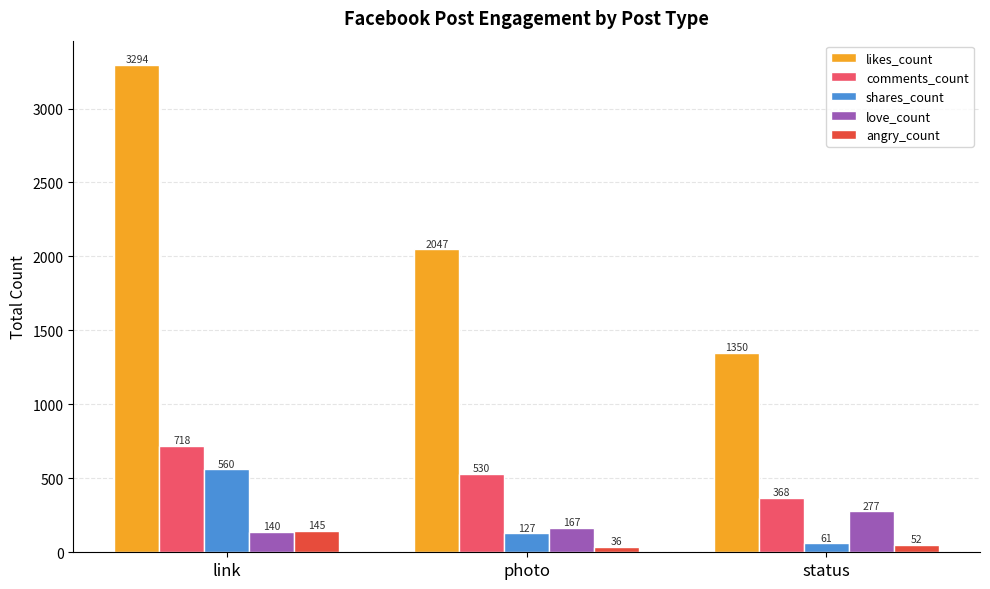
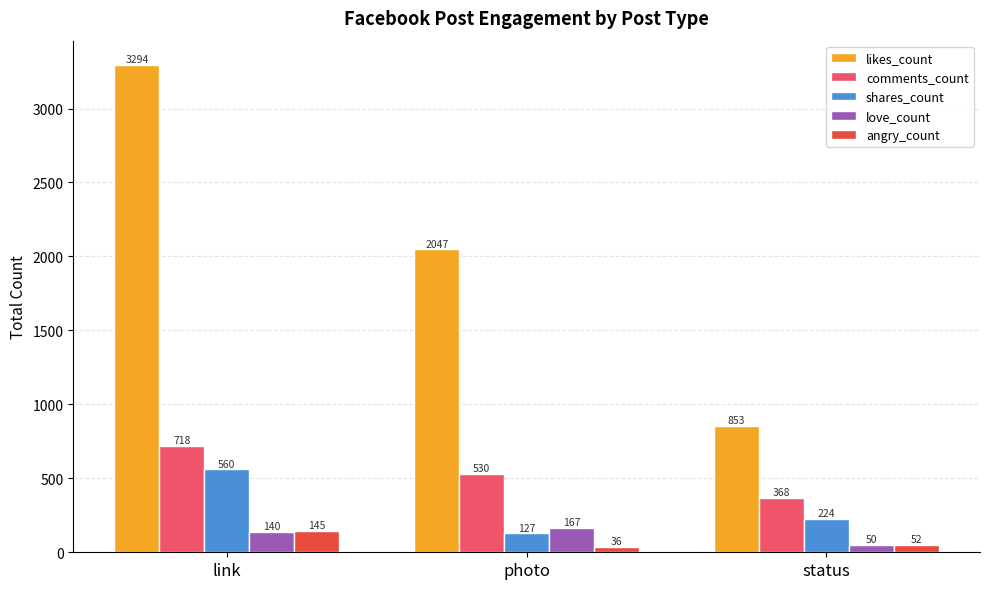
  {
    "likes_count": {
      "link": 3294,
      "photo": 2047,
-     "status": 1350
+     "status": 853
    },
    "shares_count": {
      "link": 560,
      "photo": 127,
-     "status": 61
+     "status": 224
    },
    "love_count": {
      "link": 140,
      "photo": 167,
-     "status": 277
+     "status": 50
    }
  }
